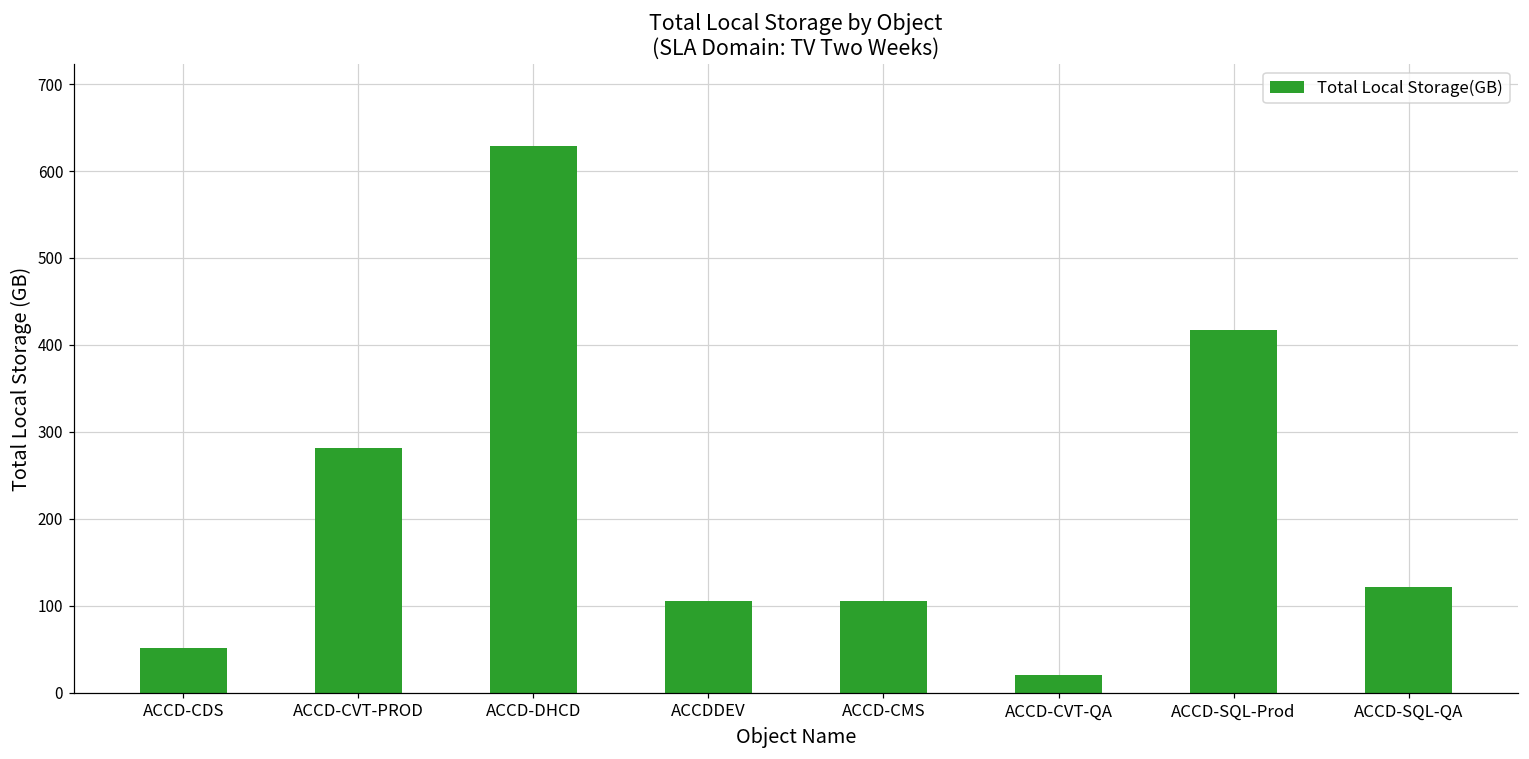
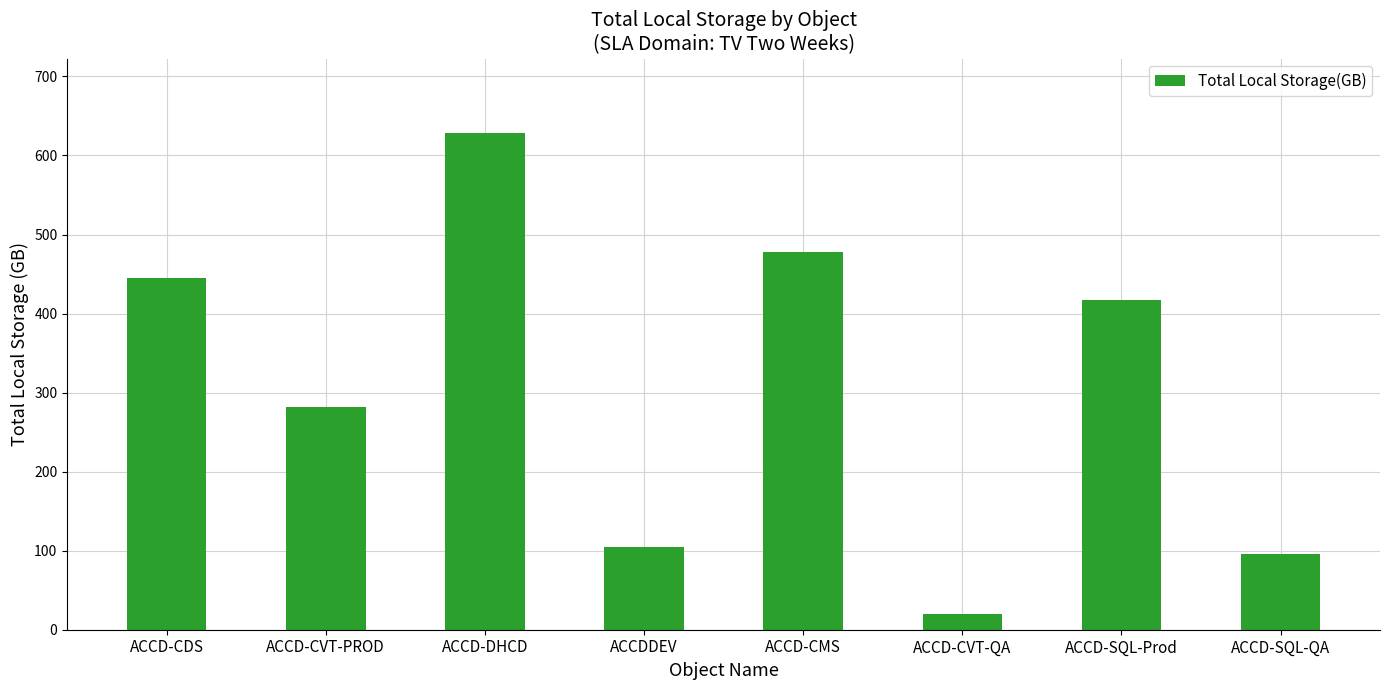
  {
-   "ACCD-CDS": 50,
+   "ACCD-CDS": 440,
    "ACCD-CVT-PROD": 280,
    "ACCD-DHCD": 630,
    "ACCDDEV": 100,
-   "ACCD-CMS": 110,
+   "ACCD-CMS": 480,
    "ACCD-CVT-QA": 20,
    "ACCD-SQL-Prod": 420,
-   "ACCD-SQL-QA": 120
+   "ACCD-SQL-QA": 100
  }
